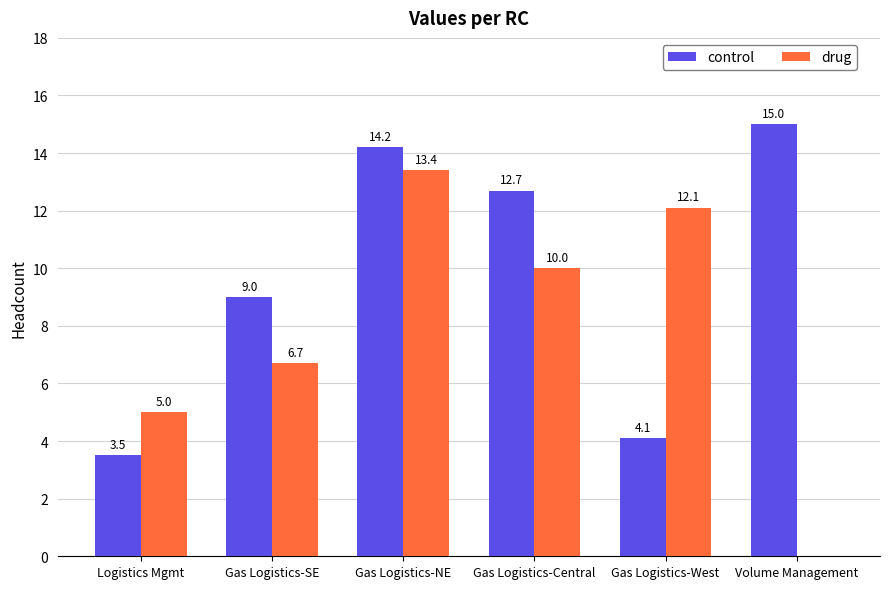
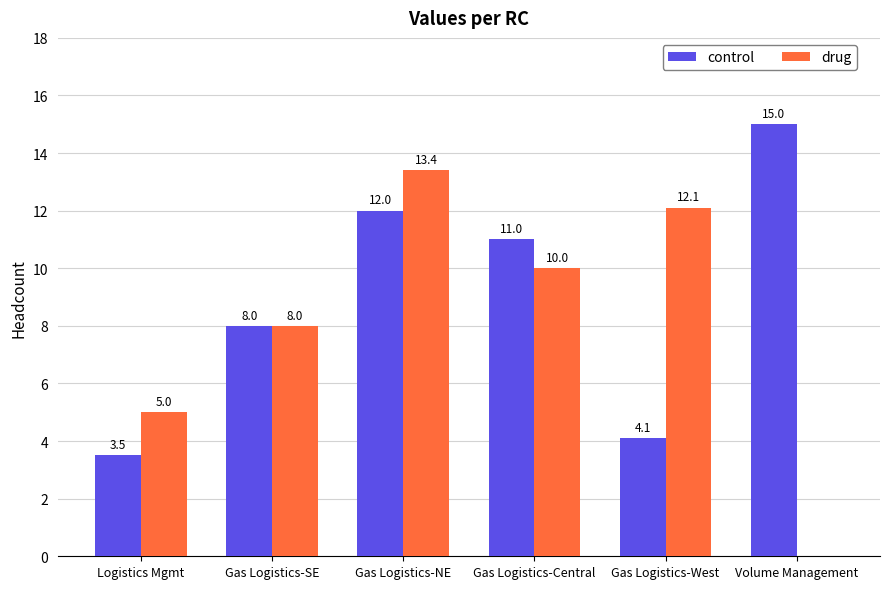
  {
    "control": {
      "Logistics Mgmt": 3.5,
-     "Gas Logistics-SE": 9.0,
-     "Gas Logistics-NE": 14.2,
-     "Gas Logistics-Central": 12.7,
+     "Gas Logistics-SE": 8.0,
+     "Gas Logistics-NE": 12.0,
+     "Gas Logistics-Central": 11.0,
      "Gas Logistics-West": 4.1,
      "Volume Management": 15.0
    },
    "drug": {
      "Logistics Mgmt": 5.0,
-     "Gas Logistics-SE": 6.7,
+     "Gas Logistics-SE": 8.0,
      "Gas Logistics-NE": 13.4,
      "Gas Logistics-Central": 10.0,
      "Gas Logistics-West": 12.1
    }
  }
